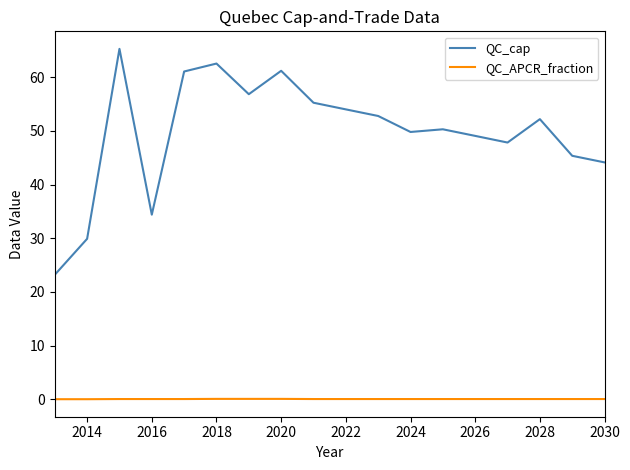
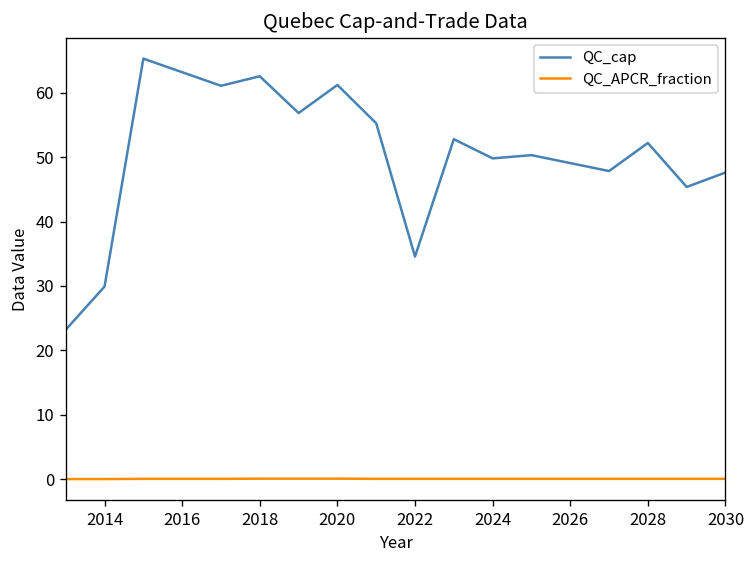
  {
    "QC_cap": {
      "2014": 30,
-     "2016": 34,
+     "2016": 63,
      "2018": 63,
      "2020": 61,
-     "2022": 54,
+     "2022": 35,
      "2024": 50,
      "2026": 49,
      "2028": 52,
-     "2030": 44
+     "2030": 48
    },
    "QC_APCR_fraction": {
      "2014": 0,
      "2016": 0,
      "2018": 0,
      "2020": 0,
      "2022": 0,
      "2024": 0,
      "2026": 0,
      "2028": 0,
      "2030": 0
    }
  }
